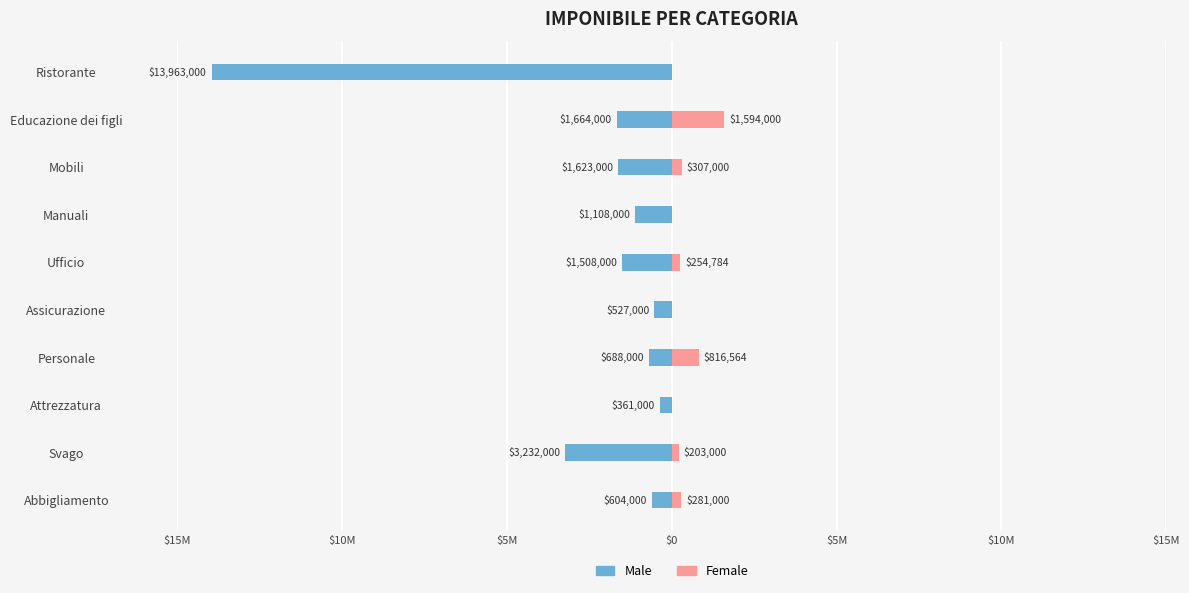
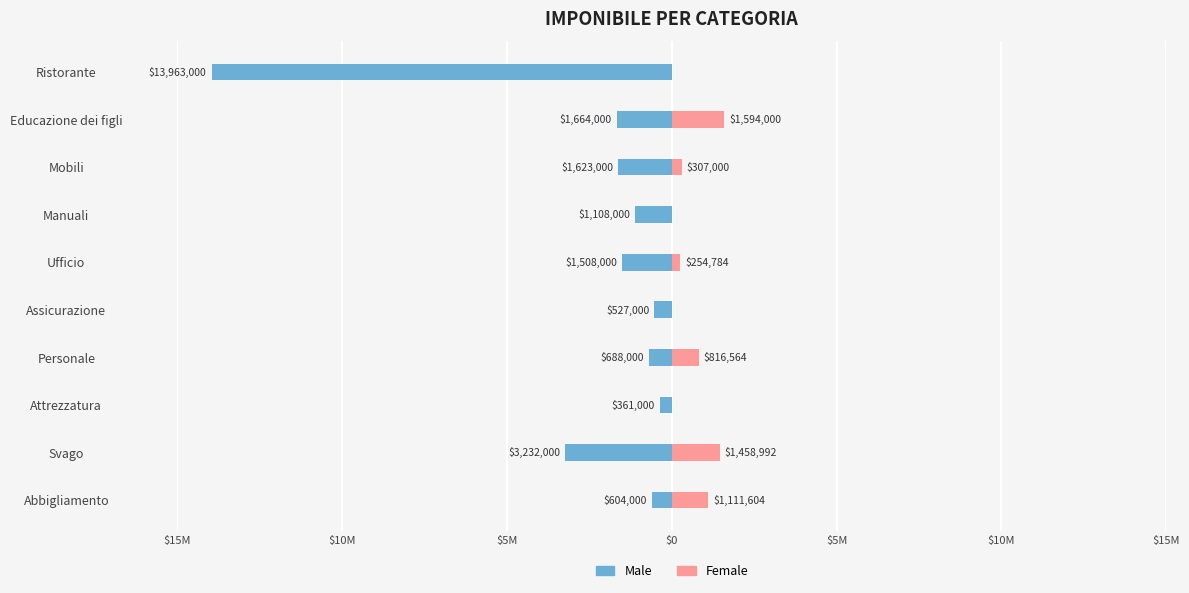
  {
    "Female": {
      "Educazione dei figli": "$1,594,000",
      "Mobili": "$307,000",
      "Ufficio": "$254,784",
      "Personale": "$816,564",
-     "Svago": "$203,000",
-     "Abbigliamento": "$281,000"
+     "Svago": "$1,458,992",
+     "Abbigliamento": "$1,111,604"
    }
  }
